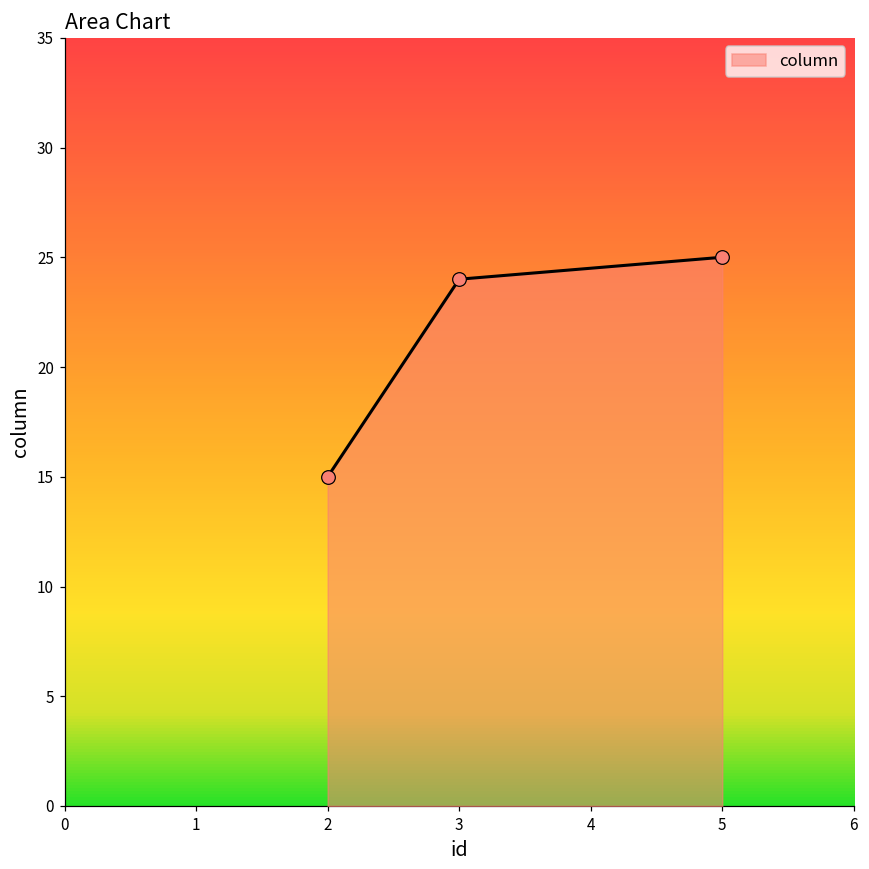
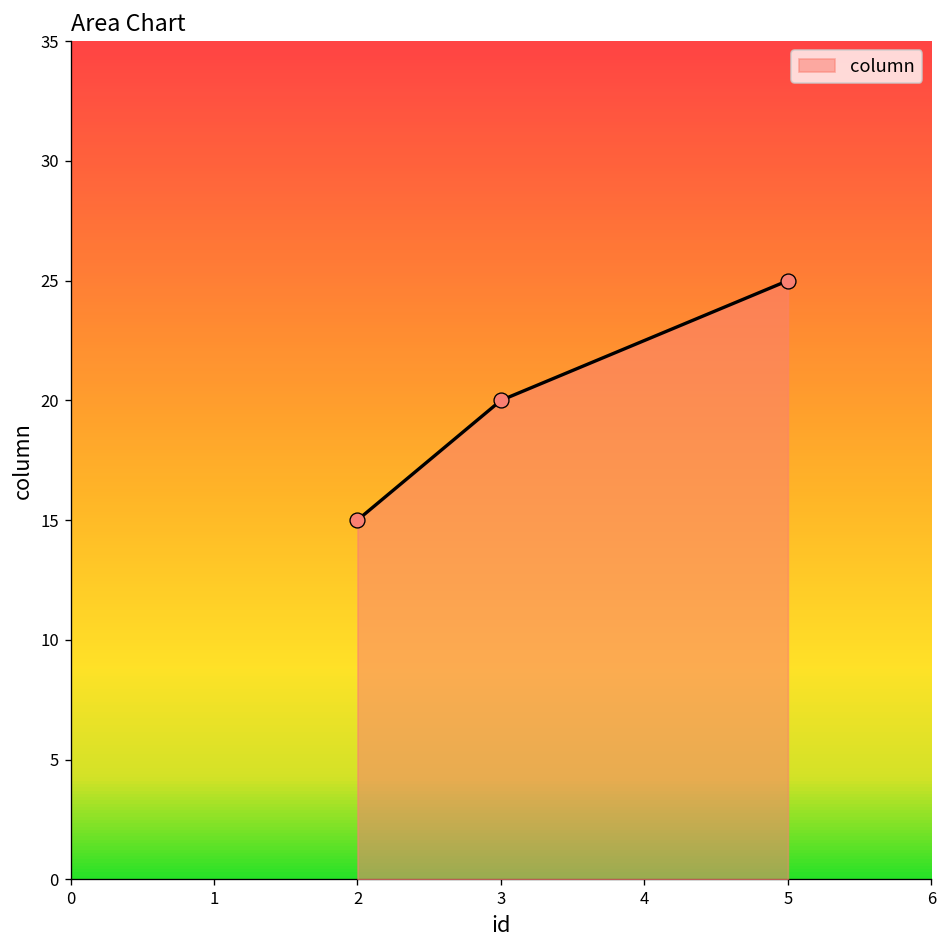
  {
    "2": 15,
-   "3": 24,
+   "3": 20,
    "5": 25
  }
